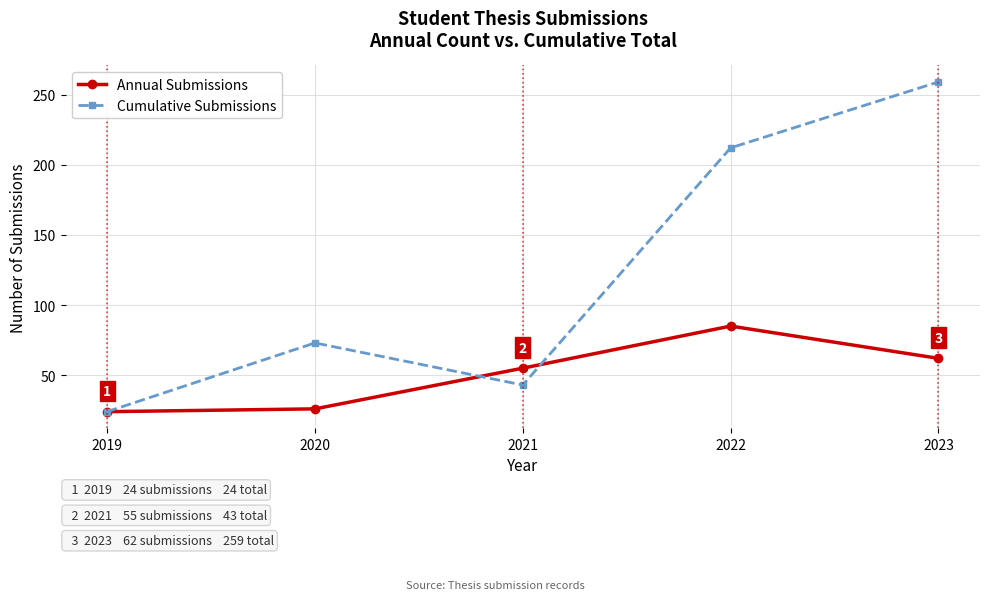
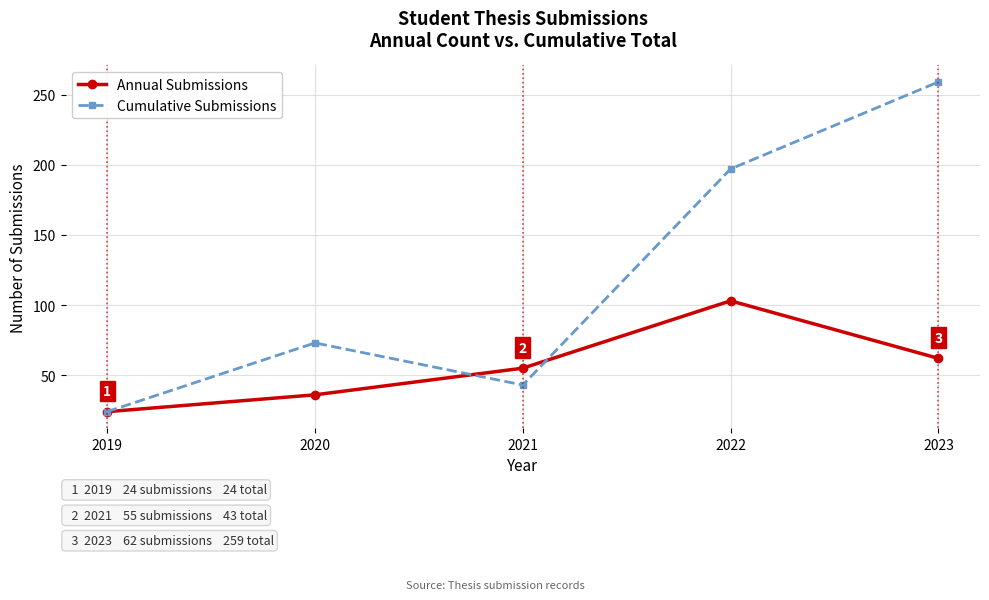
  {
    "Annual Submissions": {
-     "2020": 26,
-     "2022": 85
+     "2020": 36,
+     "2022": 103
    },
    "Cumulative Submissions": {
      "2020": 73,
      "2021": 43,
-     "2022": 212,
+     "2022": 197,
      "2023": 259
    }
  }
